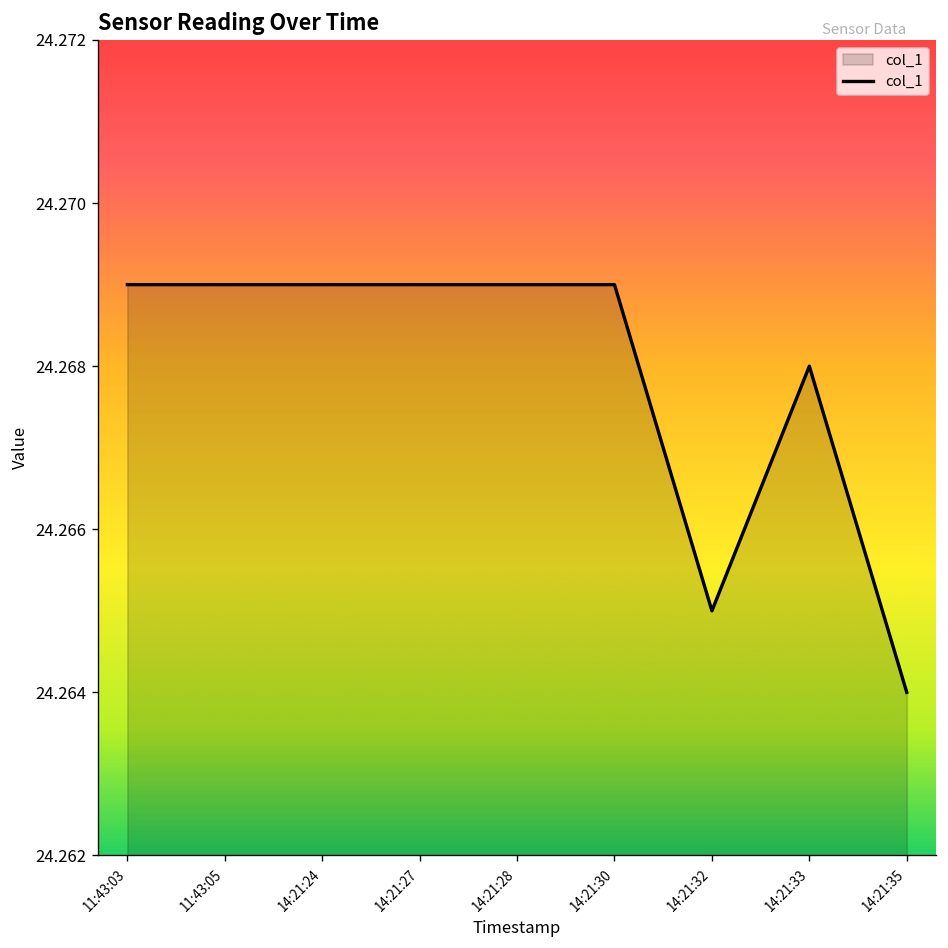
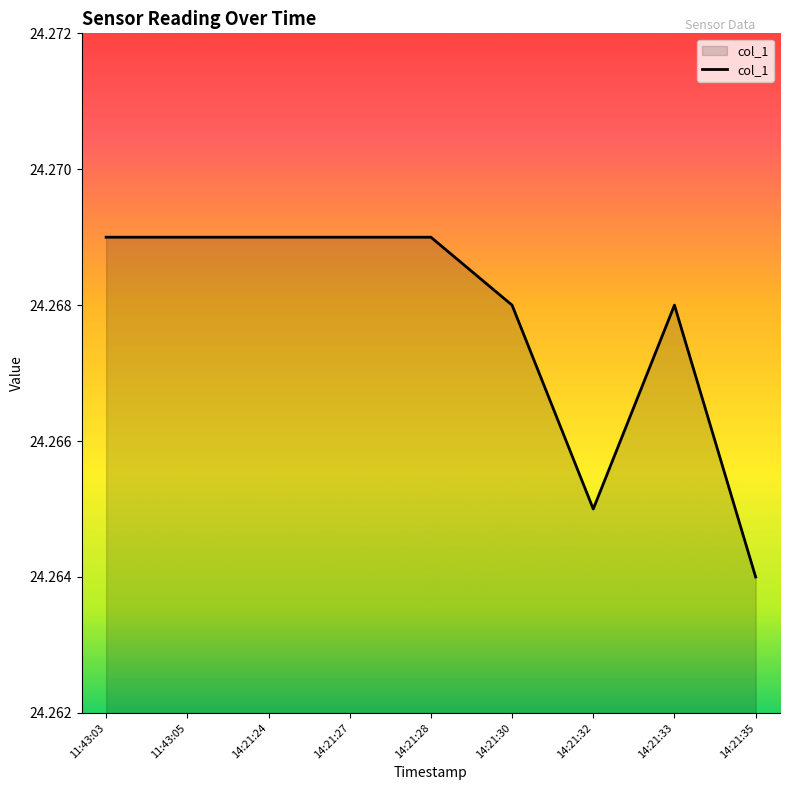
  {
    "11:43:03": 24.269,
    "11:43:05": 24.269,
    "14:21:24": 24.269,
    "14:21:27": 24.269,
    "14:21:28": 24.269,
-   "14:21:30": 24.269,
+   "14:21:30": 24.268,
    "14:21:32": 24.265,
    "14:21:33": 24.268,
    "14:21:35": 24.264
  }
